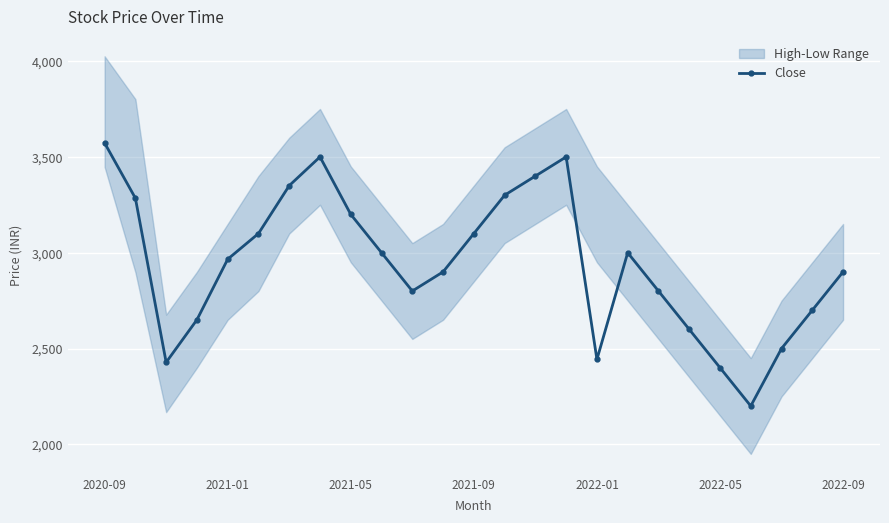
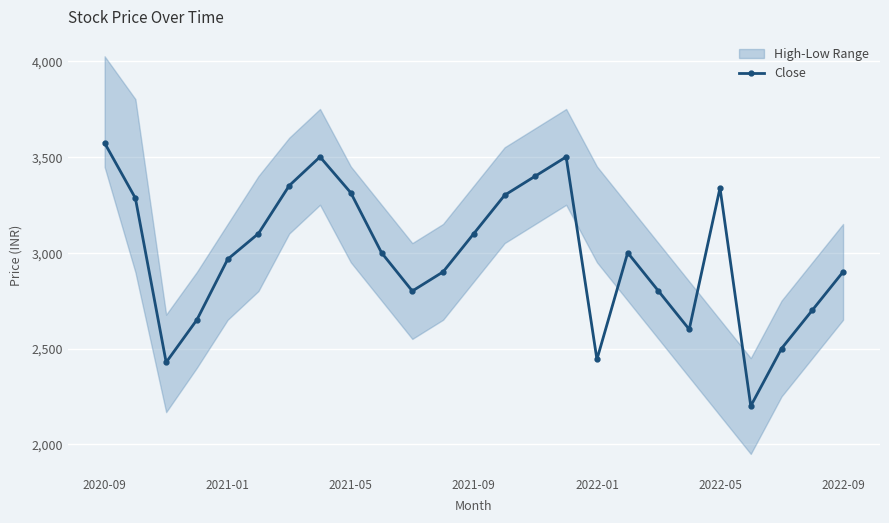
  {
    "Close": {
      "2020-09": "3,570",
      "2021-01": "2,970",
-     "2021-05": "3,200",
+     "2021-05": "3,310",
      "2021-09": "3,100",
      "2022-01": "2,440",
-     "2022-05": "2,400",
+     "2022-05": "3,340",
      "2022-09": "2,900"
    }
  }
